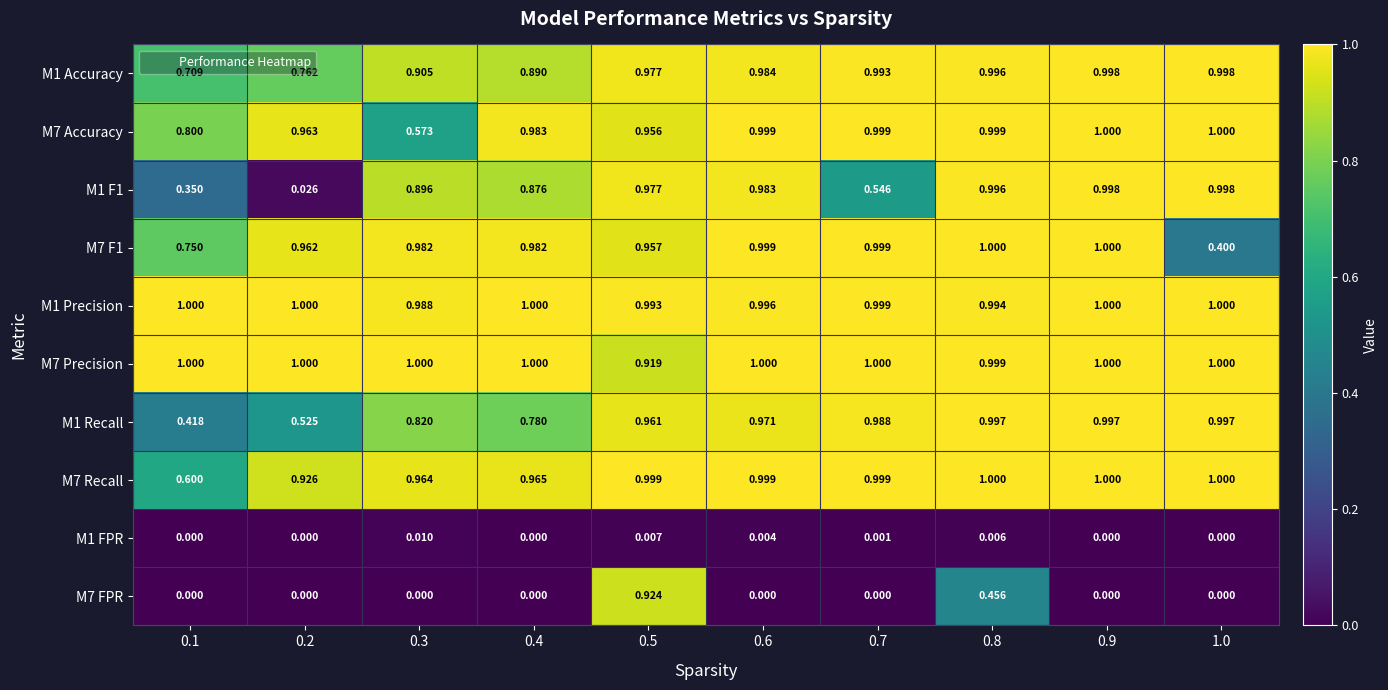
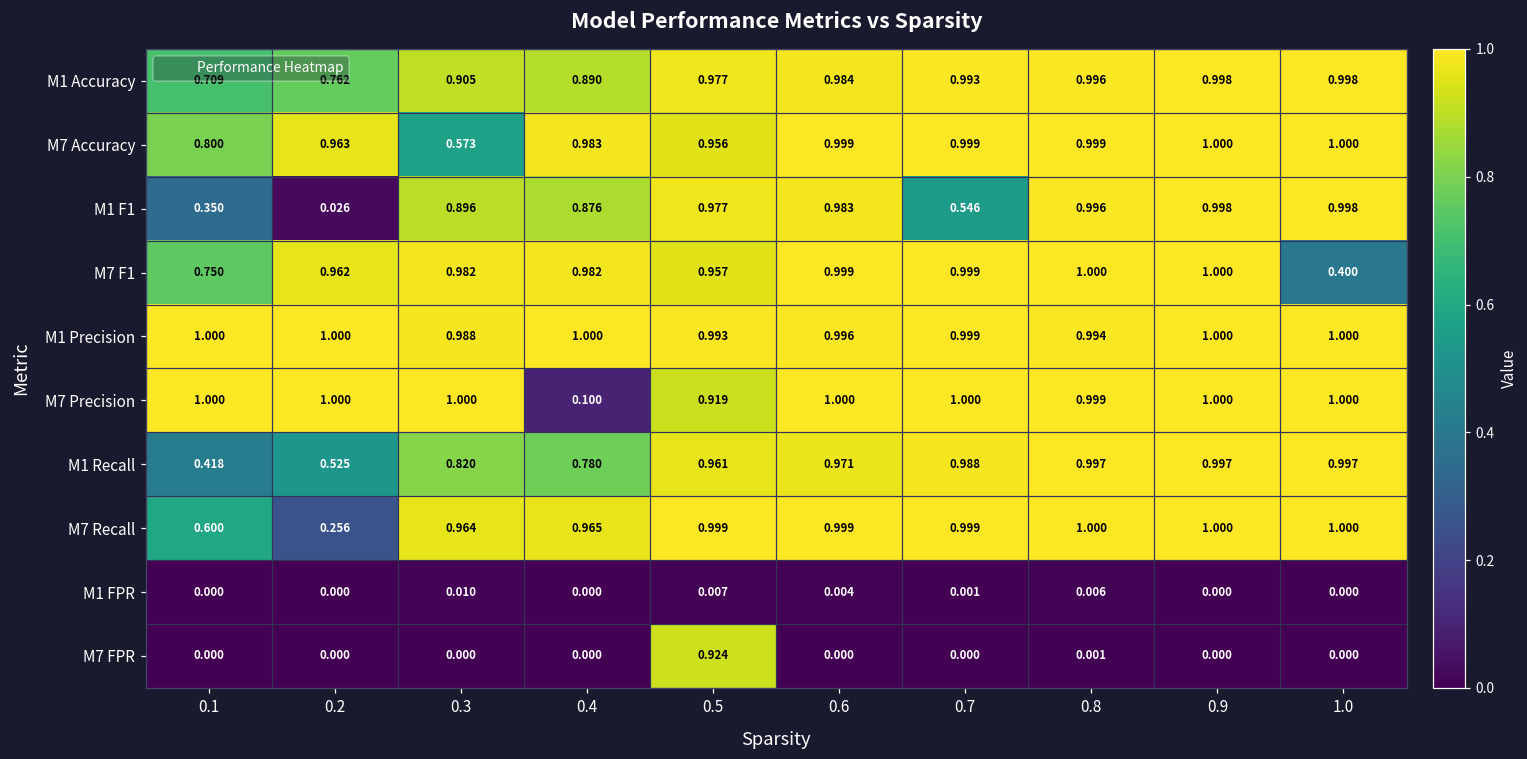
  {
    "M1 Accuracy": {
      "0.3": 0.905,
      "0.4": 0.890,
      "0.5": 0.977,
      "0.6": 0.984,
      "0.7": 0.993,
      "0.8": 0.996,
      "0.9": 0.998,
      "1.0": 0.998
    },
    "M7 Accuracy": {
      "0.1": 0.800,
      "0.2": 0.963,
      "0.3": 0.573,
      "0.4": 0.983,
      "0.5": 0.956,
      "0.6": 0.999,
      "0.7": 0.999,
      "0.8": 0.999,
      "0.9": 1.000,
      "1.0": 1.000
    },
    "M1 F1": {
      "0.1": 0.350,
      "0.2": 0.026,
      "0.3": 0.896,
      "0.4": 0.876,
      "0.5": 0.977,
      "0.6": 0.983,
      "0.7": 0.546,
      "0.8": 0.996,
      "0.9": 0.998,
      "1.0": 0.998
    },
    "M7 F1": {
      "0.1": 0.750,
      "0.2": 0.962,
      "0.3": 0.982,
      "0.4": 0.982,
      "0.5": 0.957,
      "0.6": 0.999,
      "0.7": 0.999,
      "0.8": 1.000,
      "0.9": 1.000,
      "1.0": 0.400
    },
    "M1 Precision": {
      "0.1": 1.000,
      "0.2": 1.000,
      "0.3": 0.988,
      "0.4": 1.000,
      "0.5": 0.993,
      "0.6": 0.996,
      "0.7": 0.999,
      "0.8": 0.994,
      "0.9": 1.000,
      "1.0": 1.000
    },
    "M7 Precision": {
      "0.1": 1.000,
      "0.2": 1.000,
      "0.3": 1.000,
-     "0.4": 1.000,
+     "0.4": 0.100,
      "0.5": 0.919,
      "0.6": 1.000,
      "0.7": 1.000,
      "0.8": 0.999,
      "0.9": 1.000,
      "1.0": 1.000
    },
    "M1 Recall": {
      "0.1": 0.418,
      "0.2": 0.525,
      "0.3": 0.820,
      "0.4": 0.780,
      "0.5": 0.961,
      "0.6": 0.971,
      "0.7": 0.988,
      "0.8": 0.997,
      "0.9": 0.997,
      "1.0": 0.997
    },
    "M7 Recall": {
      "0.1": 0.600,
-     "0.2": 0.926,
+     "0.2": 0.256,
      "0.3": 0.964,
      "0.4": 0.965,
      "0.5": 0.999,
      "0.6": 0.999,
      "0.7": 0.999,
      "0.8": 1.000,
      "0.9": 1.000,
      "1.0": 1.000
    },
    "M1 FPR": {
      "0.1": 0.000,
      "0.2": 0.000,
      "0.3": 0.010,
      "0.4": 0.000,
      "0.5": 0.007,
      "0.6": 0.004,
      "0.7": 0.001,
      "0.8": 0.006,
      "0.9": 0.000,
      "1.0": 0.000
    },
    "M7 FPR": {
      "0.1": 0.000,
      "0.2": 0.000,
      "0.3": 0.000,
      "0.4": 0.000,
      "0.5": 0.924,
      "0.6": 0.000,
      "0.7": 0.000,
-     "0.8": 0.456,
+     "0.8": 0.001,
      "0.9": 0.000,
      "1.0": 0.000
    }
  }
